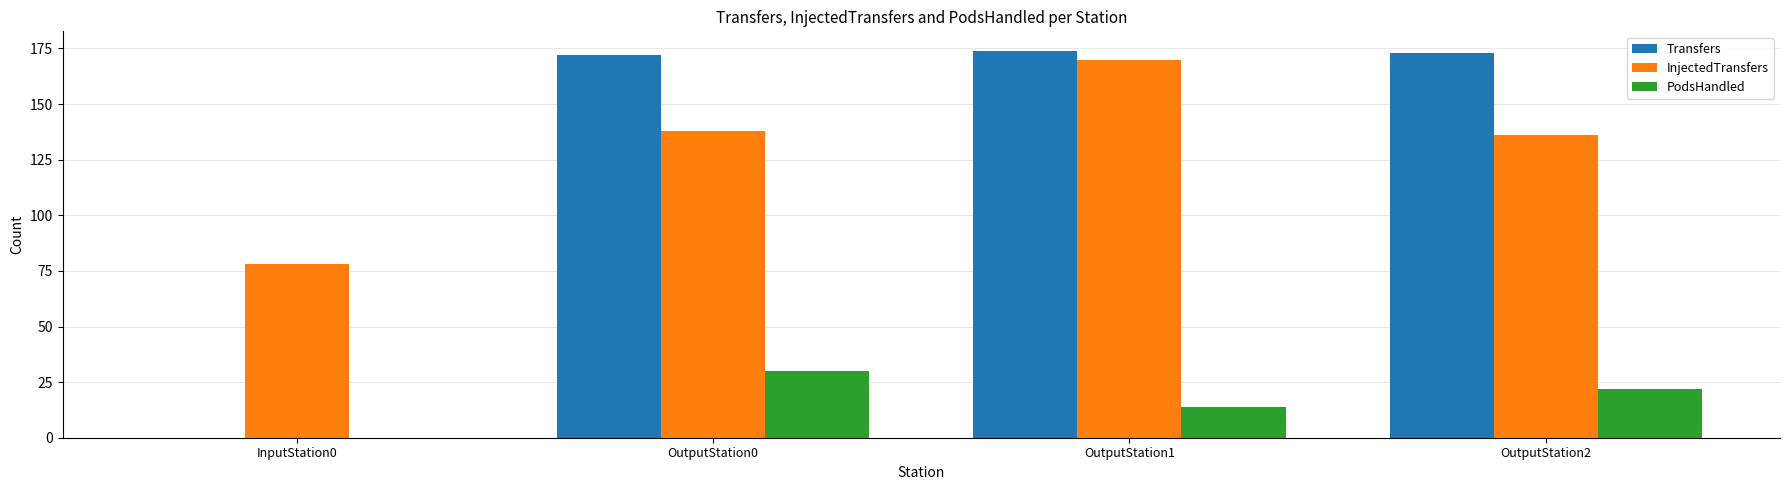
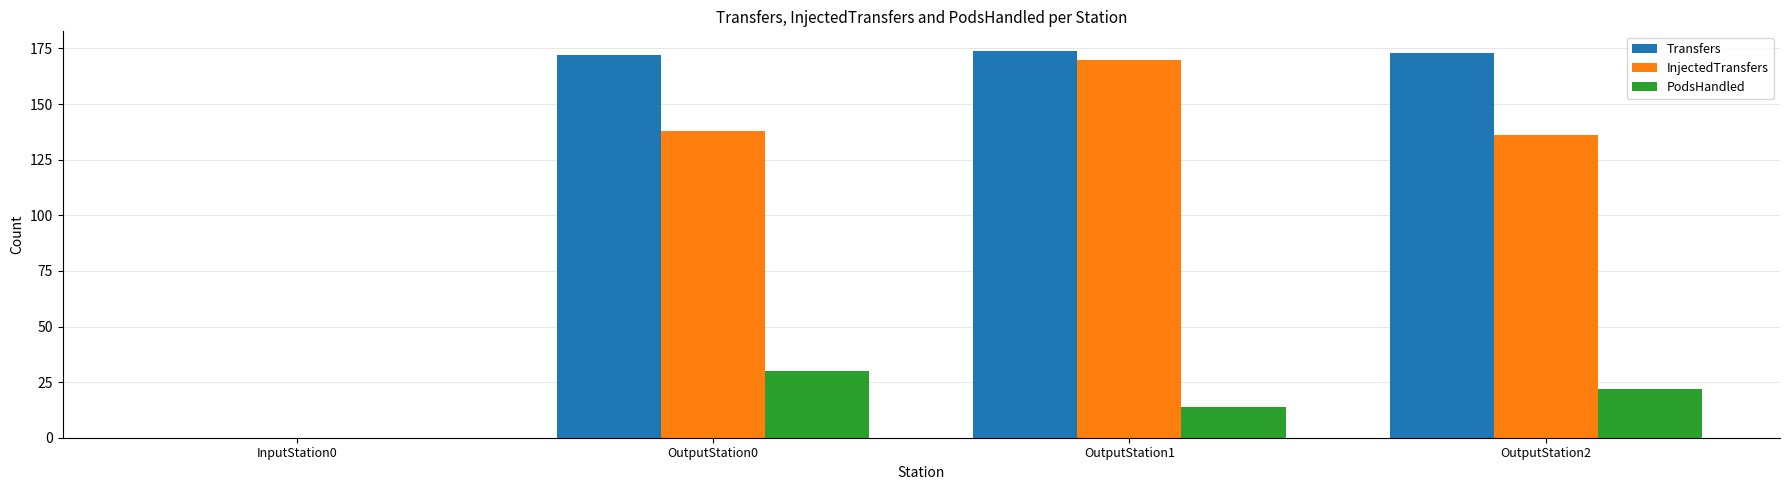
  {
    "Transfers": {
      "InputStation0": 0,
      "OutputStation0": 172,
      "OutputStation1": 174,
      "OutputStation2": 173
    },
    "InjectedTransfers": {
-     "InputStation0": 78,
+     "InputStation0": 0,
      "OutputStation0": 138,
      "OutputStation1": 170,
      "OutputStation2": 136
    },
    "PodsHandled": {
      "InputStation0": 0,
      "OutputStation0": 30,
      "OutputStation1": 14,
      "OutputStation2": 22
    }
  }
